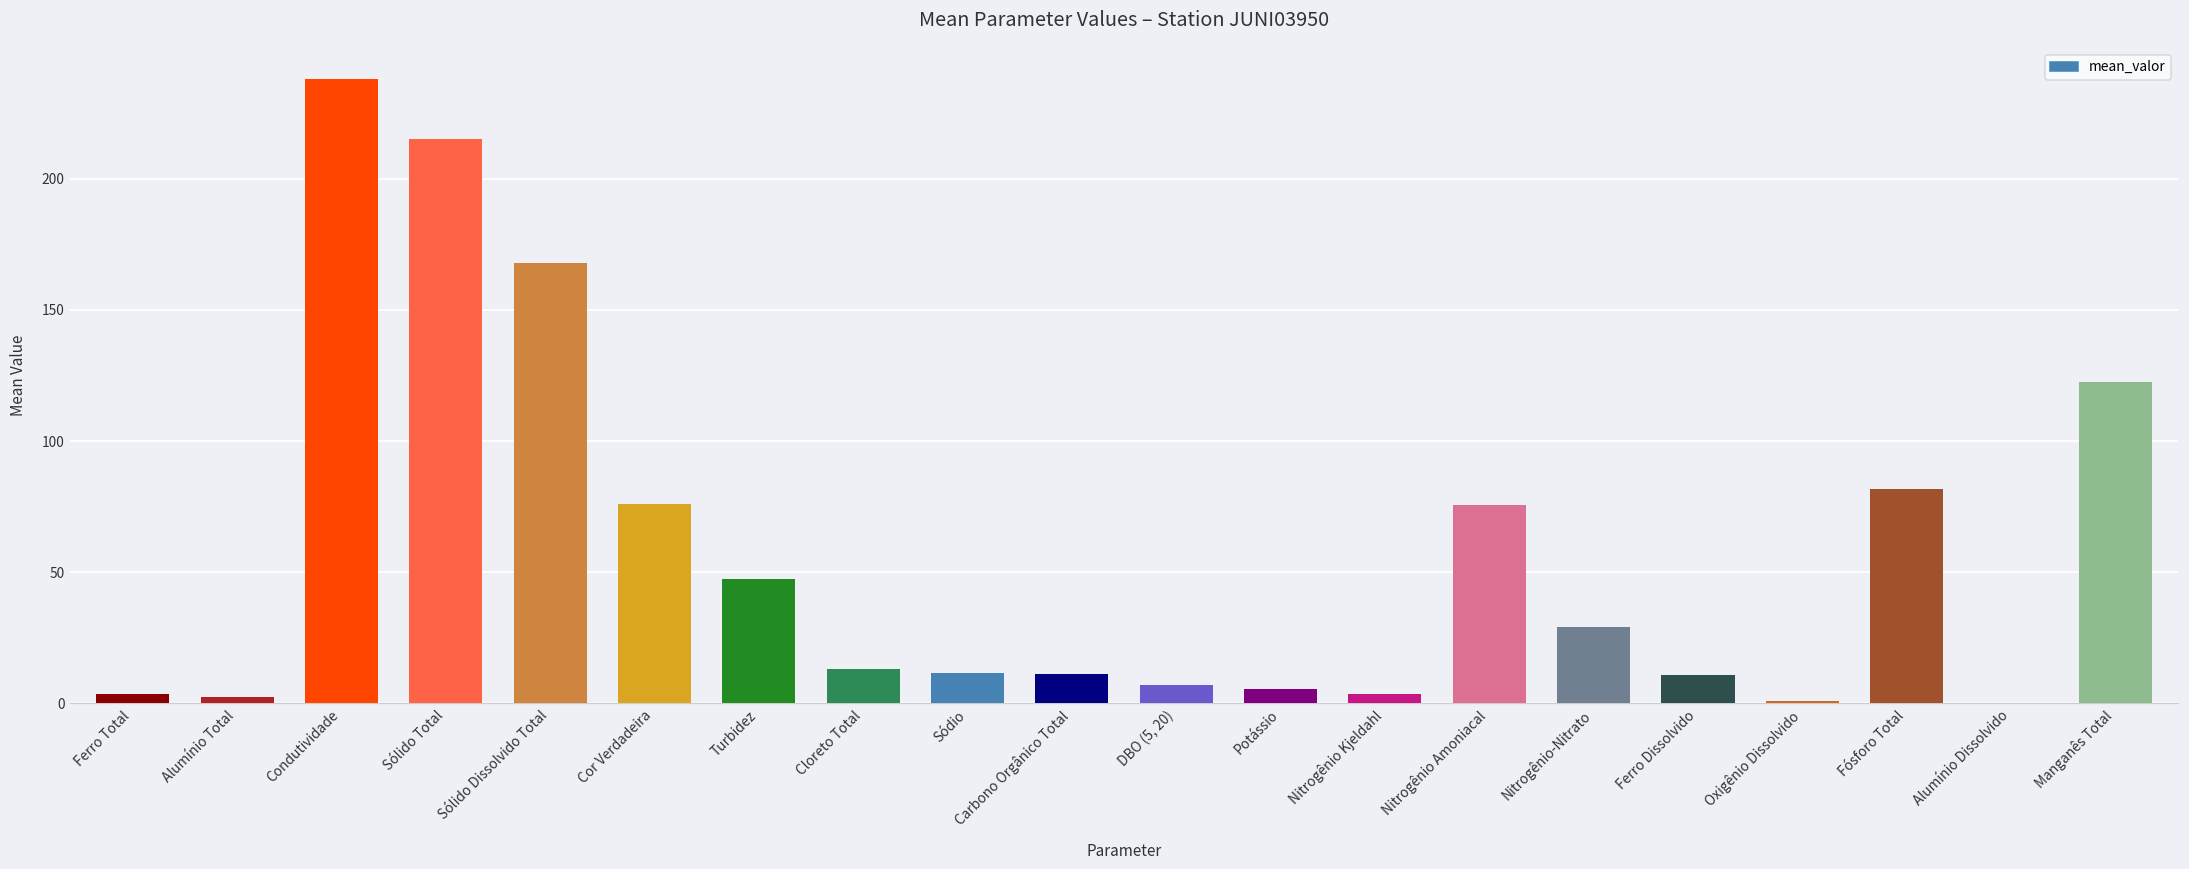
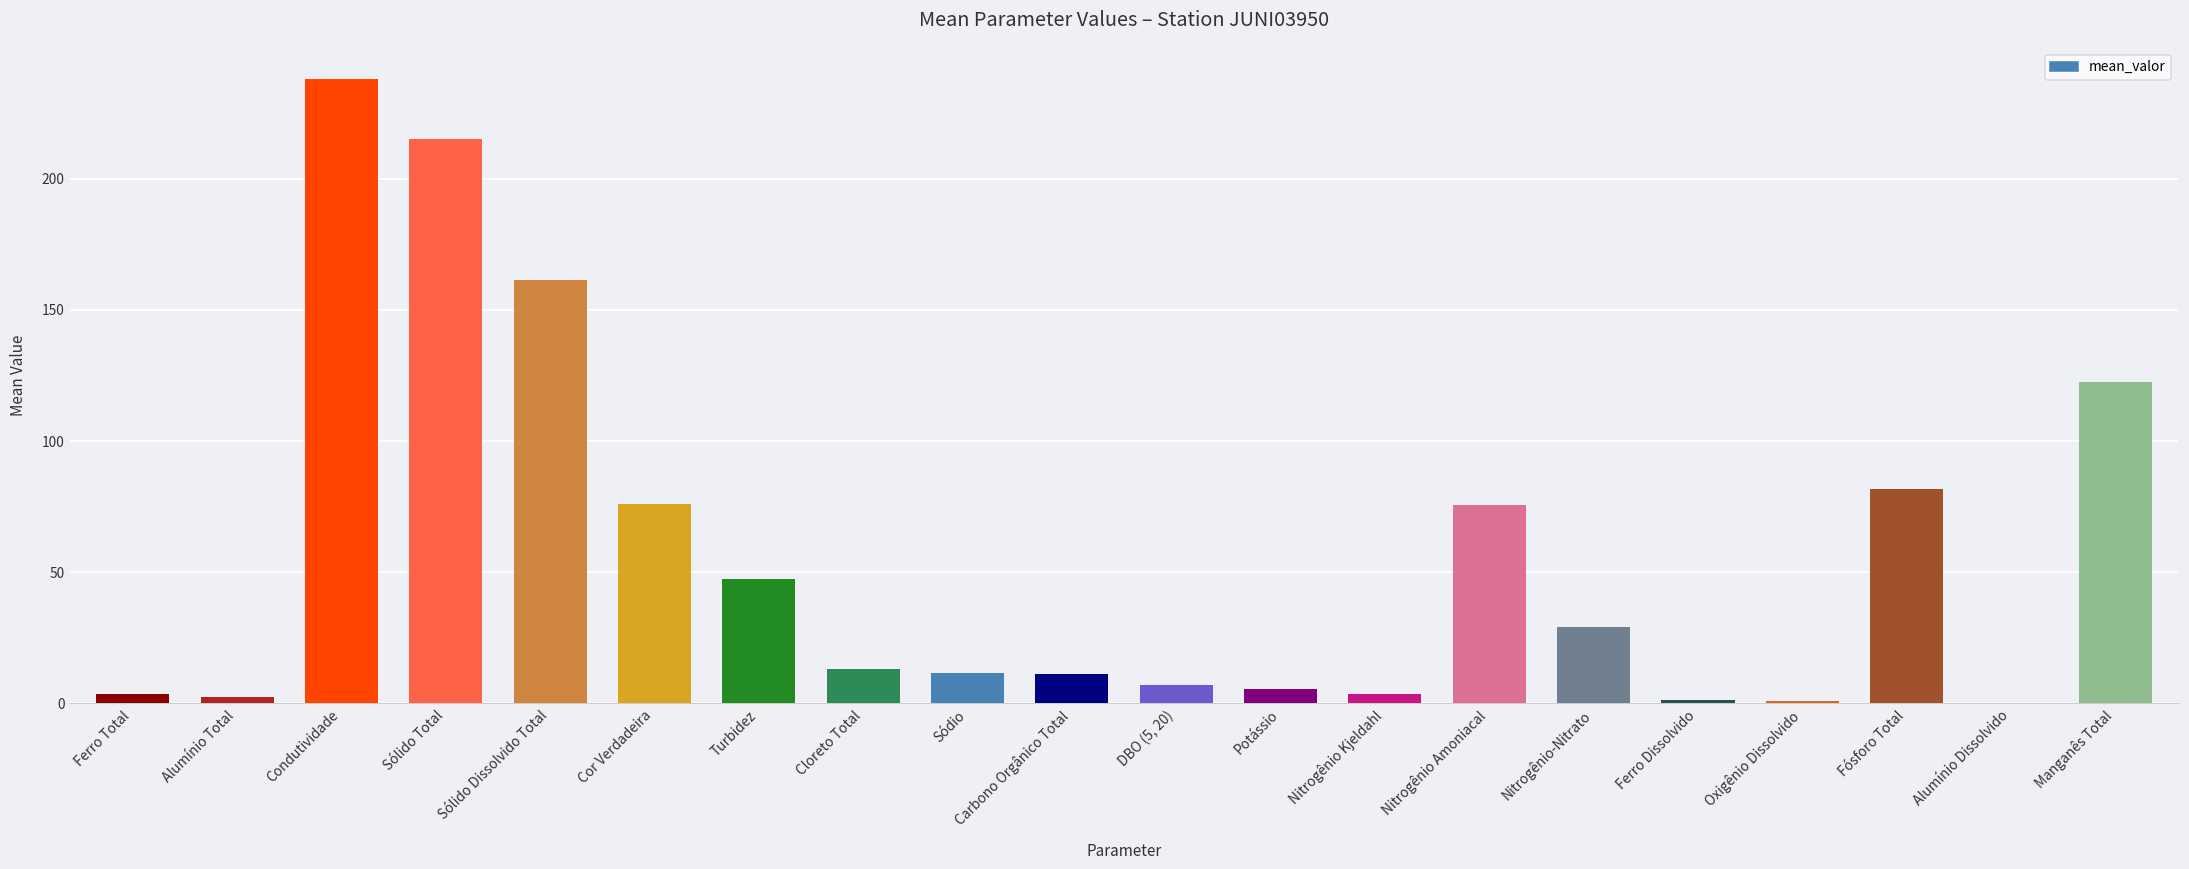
  {
    "Ferro Total": 4,
    "Alumínio Total": 3,
    "Condutividade": 238,
    "Sólido Total": 215,
-   "Sólido Dissolvido Total": 168,
+   "Sólido Dissolvido Total": 161,
    "Cor Verdadeira": 76,
    "Turbidez": 47,
    "Cloreto Total": 13,
    "Sódio": 12,
    "Carbono Orgânico Total": 11,
    "DBO (5, 20)": 7,
    "Potássio": 5,
    "Nitrogênio Kjeldahl": 4,
    "Nitrogênio Amoniacal": 76,
    "Nitrogênio-Nitrato": 29,
-   "Ferro Dissolvido": 11,
+   "Ferro Dissolvido": 1,
    "Fósforo Total": 82,
    "Manganês Total": 123
  }
